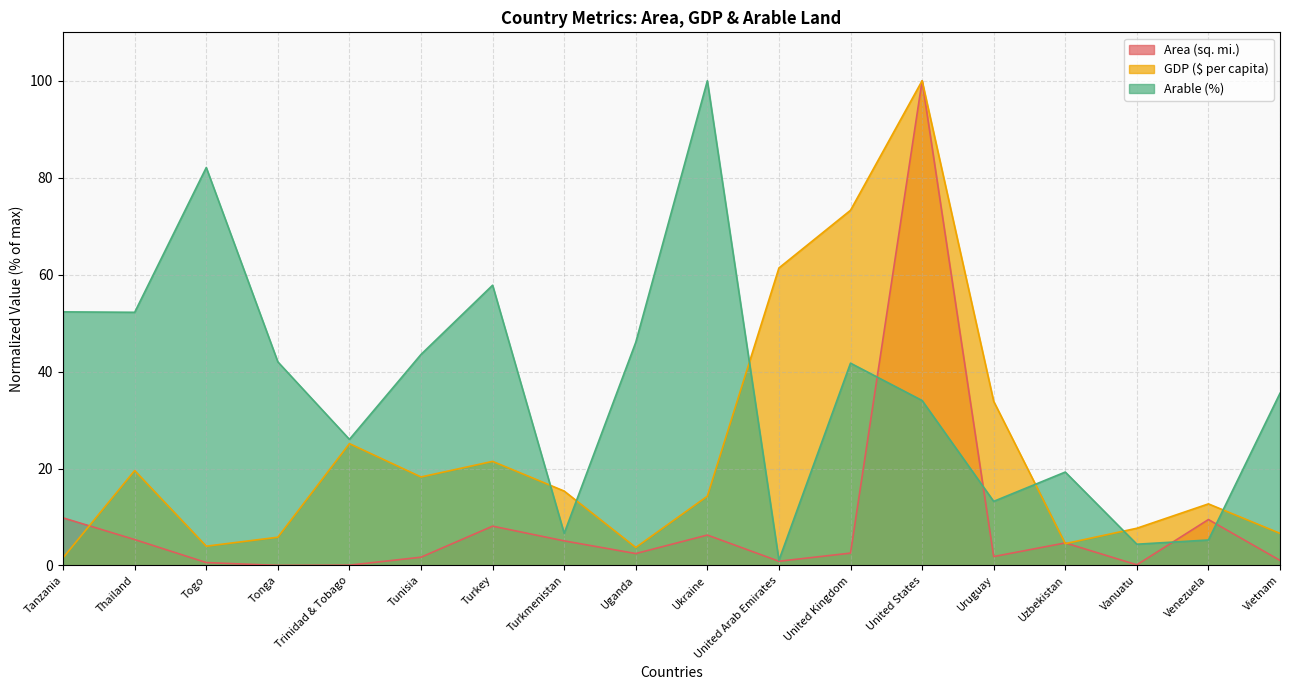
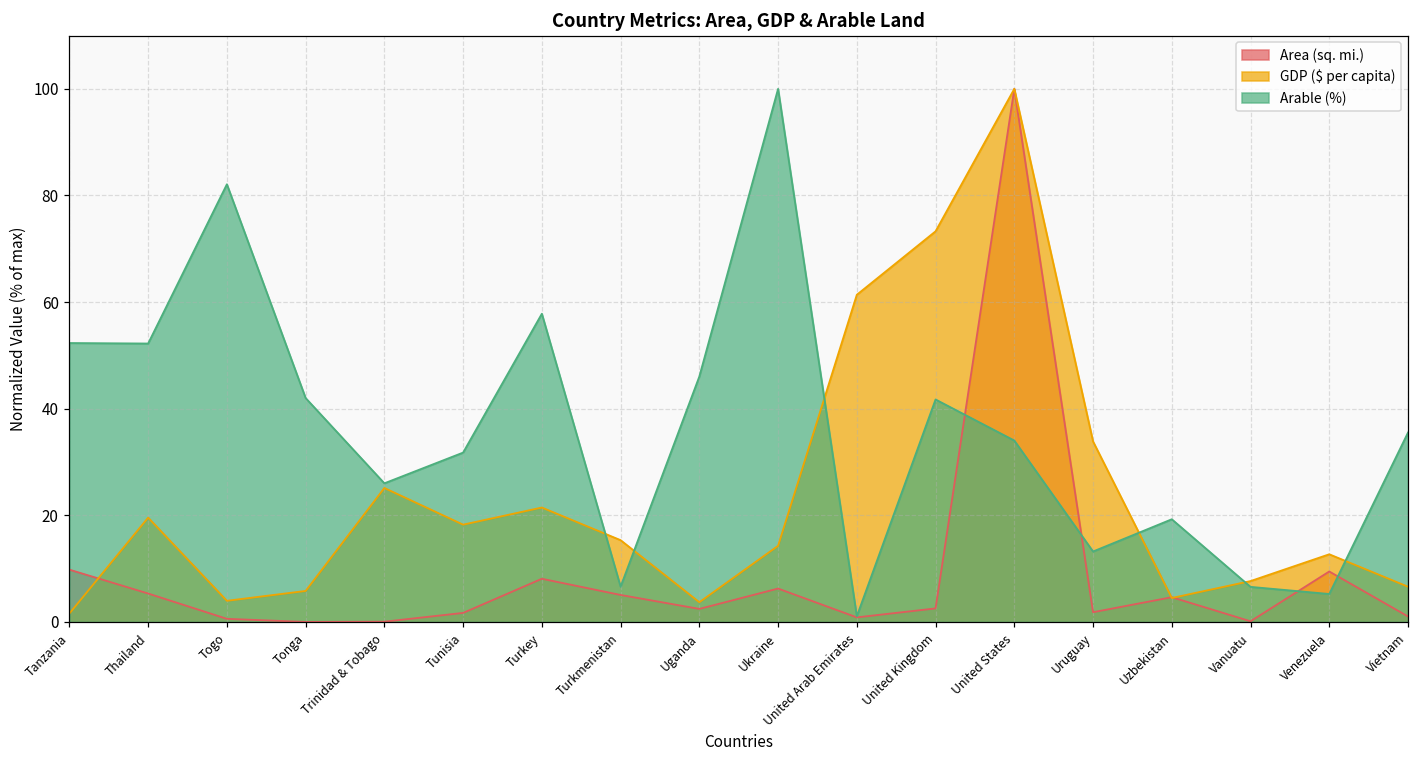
  {
    "Area (sq. mi.)": {
      "Tanzania": 10,
      "Thailand": 5,
      "Togo": 1,
      "Tonga": 0,
      "Trinidad & Tobago": 0,
      "Tunisia": 2,
      "Turkey": 8,
      "Turkmenistan": 5,
      "Uganda": 2,
      "Ukraine": 6,
      "United Kingdom": 3,
      "Uruguay": 2,
      "Vanuatu": 0,
      "Venezuela": 9,
      "Vietnam": 1
    },
    "GDP ($ per capita)": {
      "Tanzania": 2,
      "Thailand": 20,
      "Togo": 4,
      "Tonga": 6,
      "Trinidad & Tobago": 25,
      "Tunisia": 18,
      "Turkey": 21,
      "Turkmenistan": 15,
      "Uganda": 4,
      "Ukraine": 14,
      "United Arab Emirates": 61,
      "United Kingdom": 73,
      "Uruguay": 34,
      "Vanuatu": 8,
      "Venezuela": 13,
      "Vietnam": 7
    },
    "Arable (%)": {
      "Tanzania": 52,
      "Thailand": 52,
      "Togo": 82,
      "Tonga": 42,
      "Trinidad & Tobago": 26,
-     "Tunisia": 44,
+     "Tunisia": 32,
      "Turkey": 58,
      "Turkmenistan": 7,
      "Uganda": 46,
      "Ukraine": 100,
      "United Kingdom": 42,
      "United States": 34,
      "Uruguay": 13,
      "Uzbekistan": 19,
-     "Vanuatu": 4,
+     "Vanuatu": 7,
      "Venezuela": 5,
      "Vietnam": 36
    }
  }
